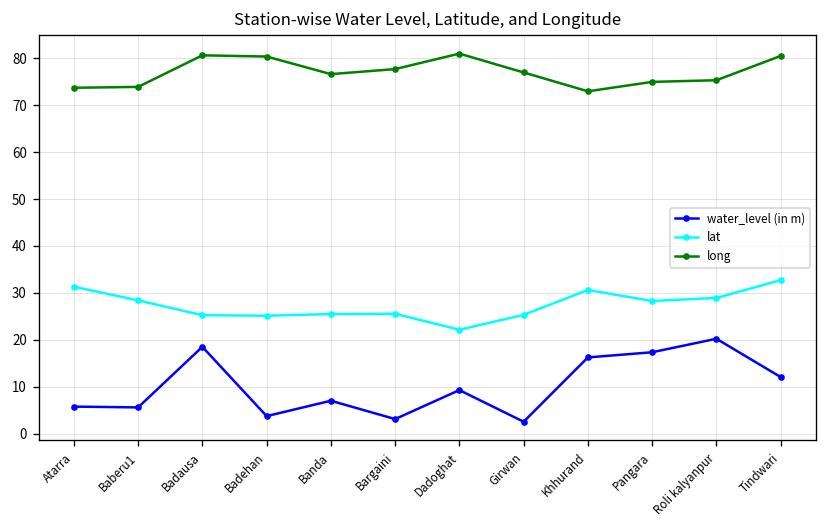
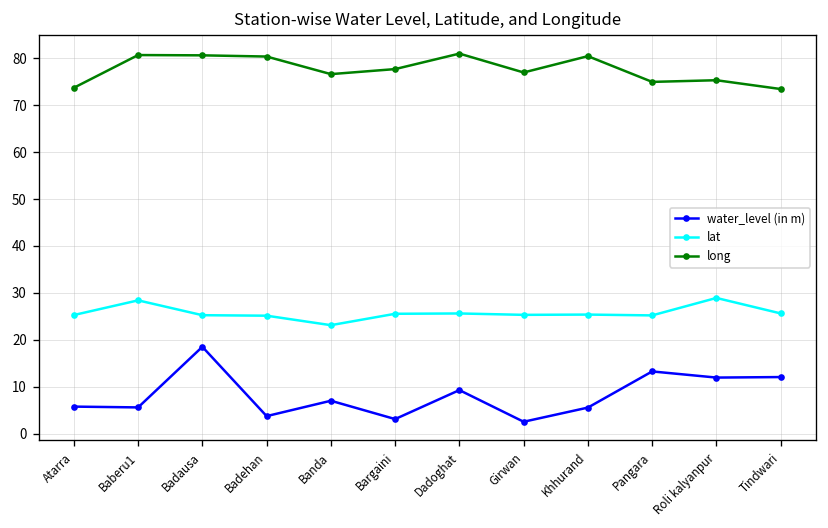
  {
    "water_level (in m)": {
      "Atarra": 6,
      "Baberu1": 6,
      "Badausa": 19,
      "Badehan": 4,
      "Banda": 7,
      "Bargaini": 3,
      "Dadoghat": 9,
      "Girwan": 3,
-     "Khhurand": 16,
-     "Pangara": 17,
-     "Roli kalyanpur": 20,
+     "Khhurand": 6,
+     "Pangara": 13,
+     "Roli kalyanpur": 12,
      "Tindwari": 12
    },
    "lat": {
-     "Atarra": 31,
+     "Atarra": 25,
      "Baberu1": 28,
      "Badausa": 25,
      "Badehan": 25,
-     "Banda": 25,
+     "Banda": 23,
      "Bargaini": 26,
-     "Dadoghat": 22,
+     "Dadoghat": 26,
      "Girwan": 25,
-     "Khhurand": 31,
-     "Pangara": 28,
+     "Khhurand": 25,
+     "Pangara": 25,
      "Roli kalyanpur": 29,
-     "Tindwari": 33
+     "Tindwari": 26
    },
    "long": {
      "Atarra": 74,
-     "Baberu1": 74,
+     "Baberu1": 81,
      "Badausa": 81,
      "Badehan": 80,
      "Banda": 77,
      "Bargaini": 78,
      "Dadoghat": 81,
      "Girwan": 77,
-     "Khhurand": 73,
+     "Khhurand": 80,
      "Pangara": 75,
      "Roli kalyanpur": 75,
-     "Tindwari": 81
+     "Tindwari": 73
    }
  }
